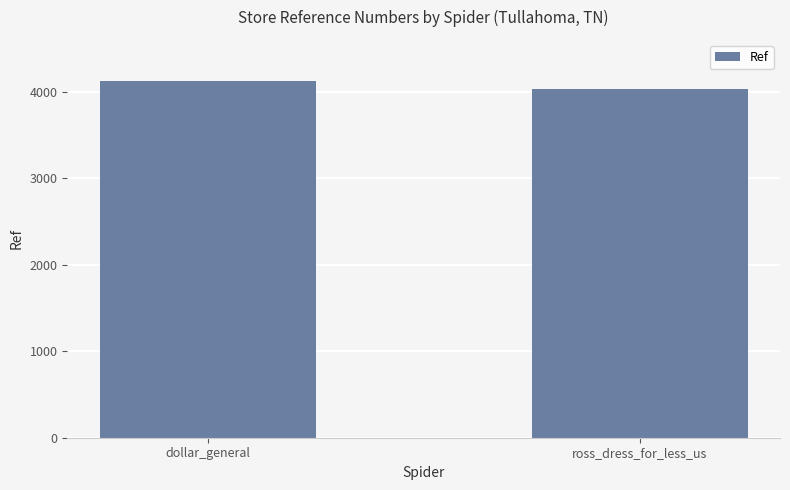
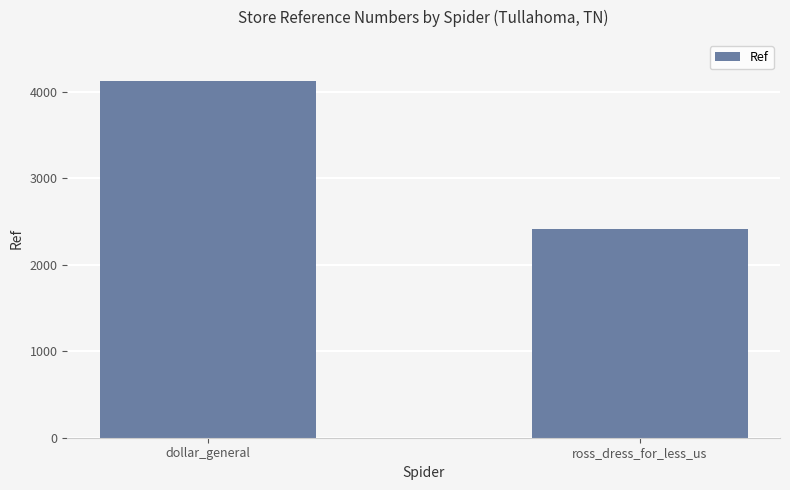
  {
    "dollar_general": 4100,
-   "ross_dress_for_less_us": 4000
+   "ross_dress_for_less_us": 2400
  }
